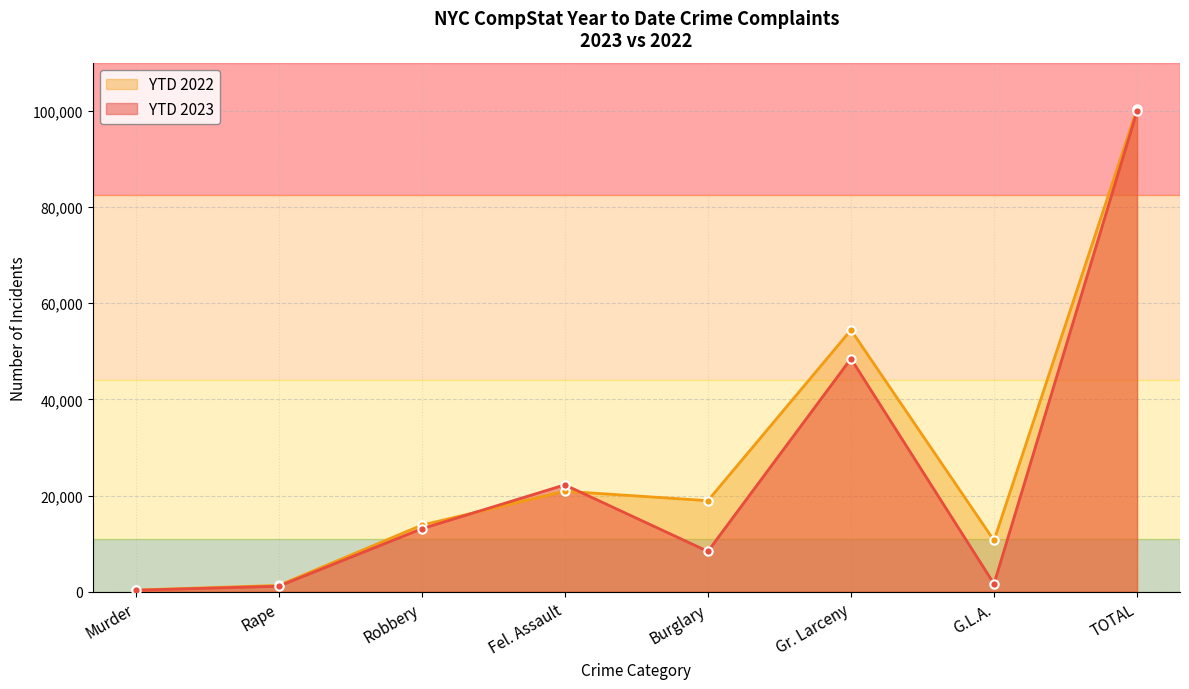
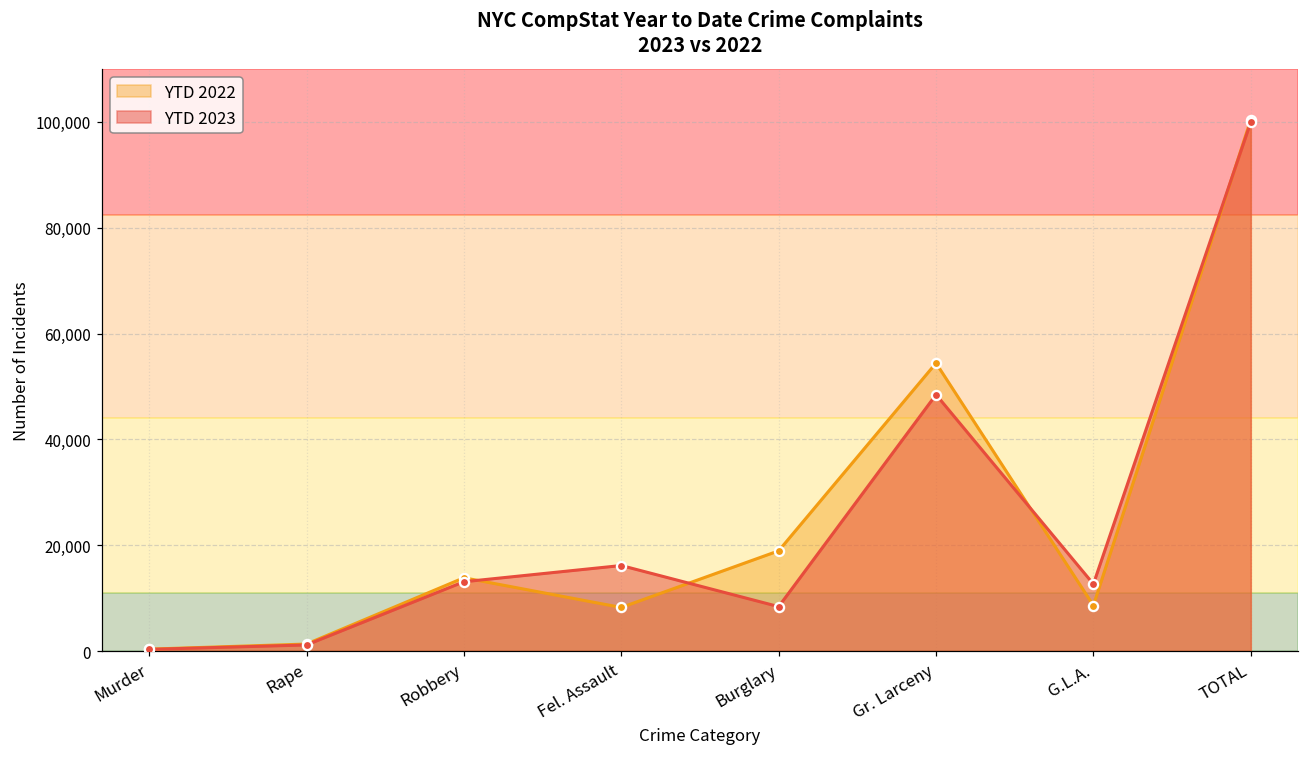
  {
    "YTD 2022": {
      "Robbery": "14,000",
-     "Fel. Assault": "21,000",
+     "Fel. Assault": "8,000",
      "Burglary": "19,000",
      "Gr. Larceny": "54,000",
-     "G.L.A.": "11,000"
+     "G.L.A.": "9,000"
    },
    "YTD 2023": {
      "Robbery": "13,000",
-     "Fel. Assault": "22,000",
+     "Fel. Assault": "16,000",
      "Burglary": "8,000",
      "Gr. Larceny": "48,000",
-     "G.L.A.": "2,000"
+     "G.L.A.": "13,000"
    }
  }
